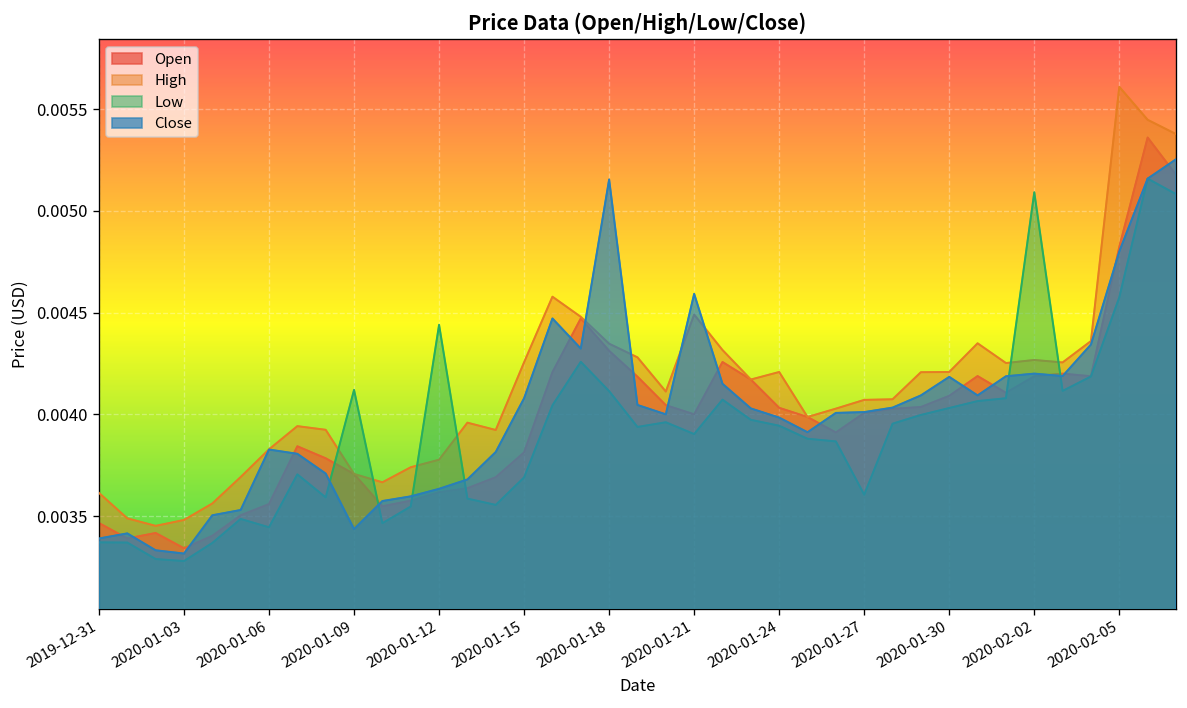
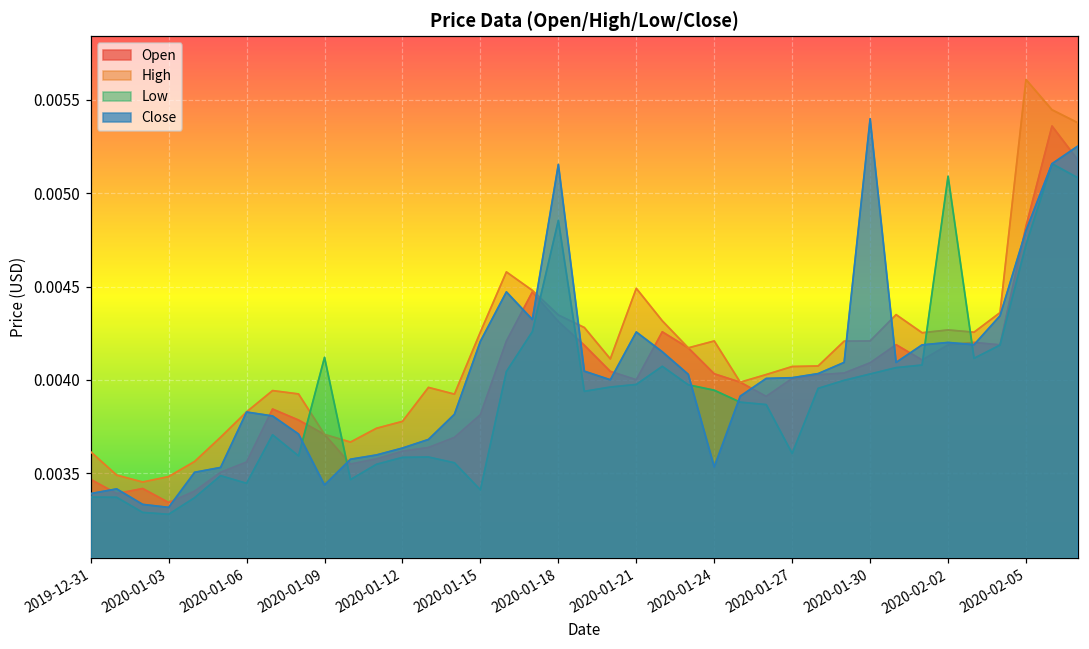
  {
    "Low": {
      "2019-12-31": 0.00337,
      "2020-01-03": 0.00328,
      "2020-01-06": 0.00345,
      "2020-01-09": 0.00412,
-     "2020-01-12": 0.00444,
-     "2020-01-15": 0.00369,
-     "2020-01-18": 0.00411,
-     "2020-01-21": 0.00390,
+     "2020-01-12": 0.00358,
+     "2020-01-15": 0.00341,
+     "2020-01-18": 0.00485,
+     "2020-01-21": 0.00398,
      "2020-01-24": 0.00394,
      "2020-01-27": 0.00361,
      "2020-01-30": 0.00403,
      "2020-02-02": 0.00509,
-     "2020-02-05": 0.00458
+     "2020-02-05": 0.00472
    },
    "Close": {
      "2019-12-31": 0.00339,
      "2020-01-03": 0.00332,
      "2020-01-09": 0.00344,
      "2020-01-12": 0.00363,
-     "2020-01-15": 0.00408,
+     "2020-01-15": 0.00421,
      "2020-01-18": 0.00515,
-     "2020-01-21": 0.00459,
-     "2020-01-24": 0.00398,
-     "2020-01-30": 0.00418,
+     "2020-01-21": 0.00426,
+     "2020-01-24": 0.00353,
+     "2020-01-30": 0.00540,
      "2020-02-05": 0.00480
    }
  }
